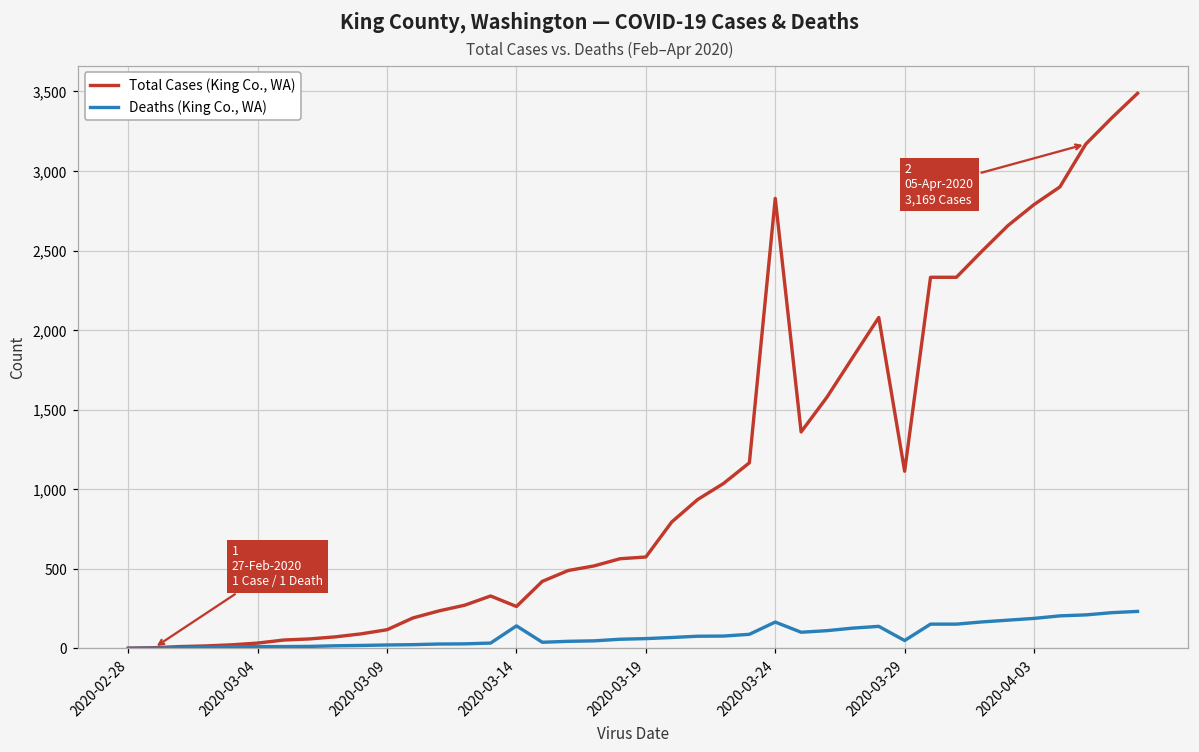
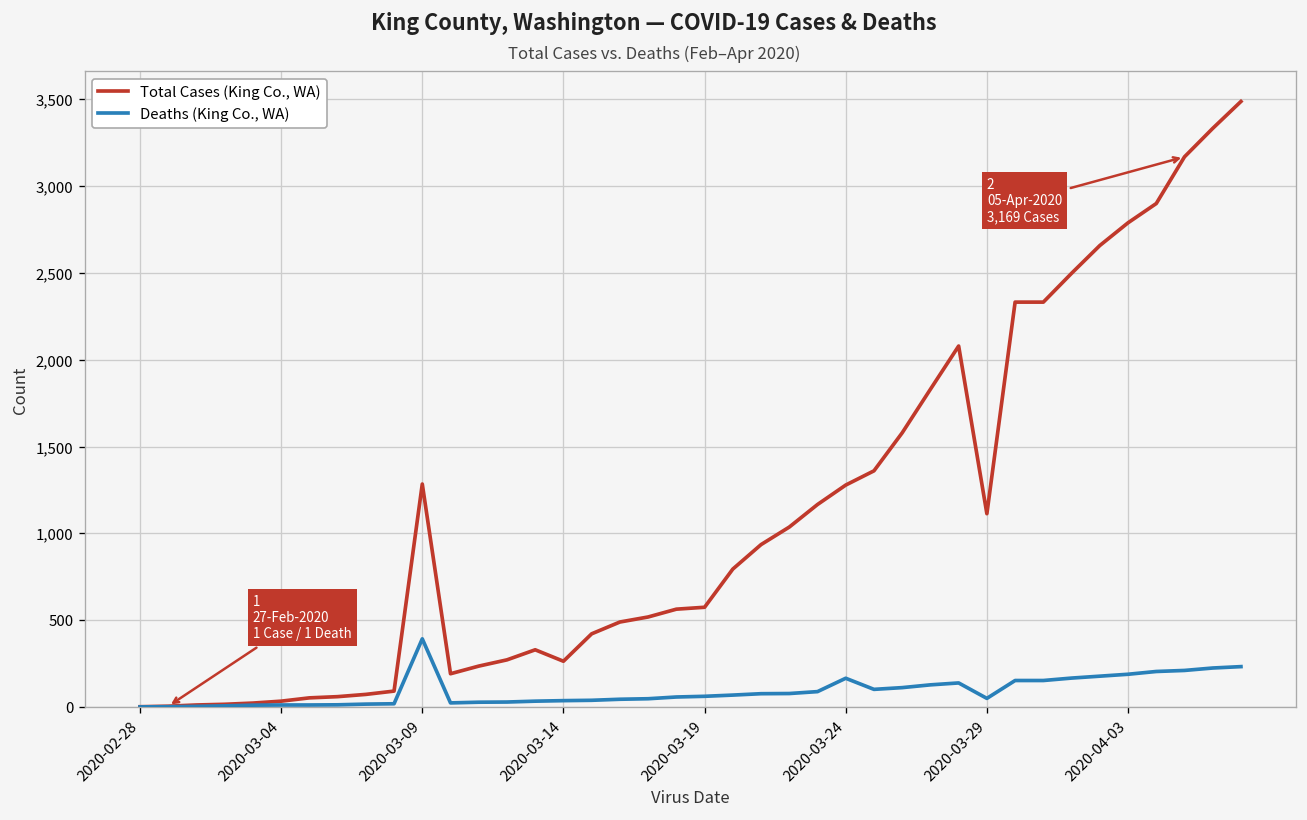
  {
    "Total Cases (King Co., WA)": {
      "2020-03-04": "30",
-     "2020-03-09": "120",
+     "2020-03-09": "1,280",
      "2020-03-14": "260",
      "2020-03-19": "570",
-     "2020-03-24": "2,830",
+     "2020-03-24": "1,280",
      "2020-03-29": "1,110",
      "2020-04-03": "2,790"
    },
    "Deaths (King Co., WA)": {
      "2020-03-04": "10",
-     "2020-03-09": "20",
-     "2020-03-14": "140",
+     "2020-03-09": "390",
+     "2020-03-14": "40",
      "2020-03-19": "60",
      "2020-03-24": "170",
      "2020-03-29": "50",
      "2020-04-03": "190"
    }
  }
